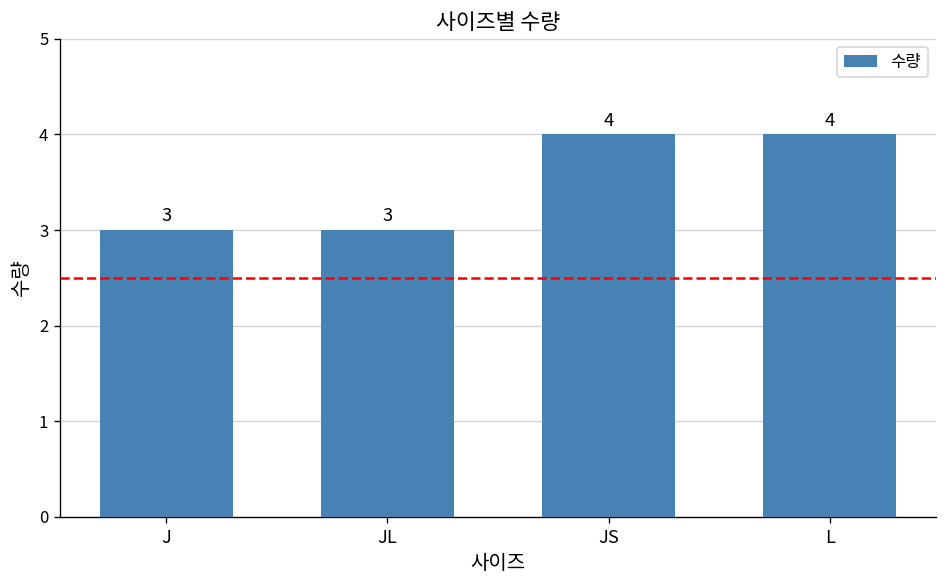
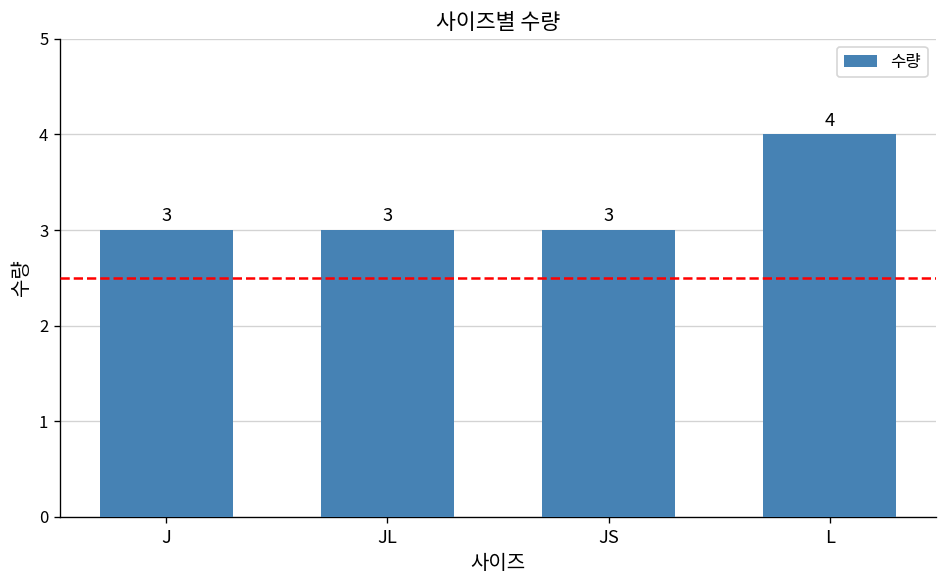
  {
    "J": 3,
    "JL": 3,
-   "JS": 4,
+   "JS": 3,
    "L": 4
  }
